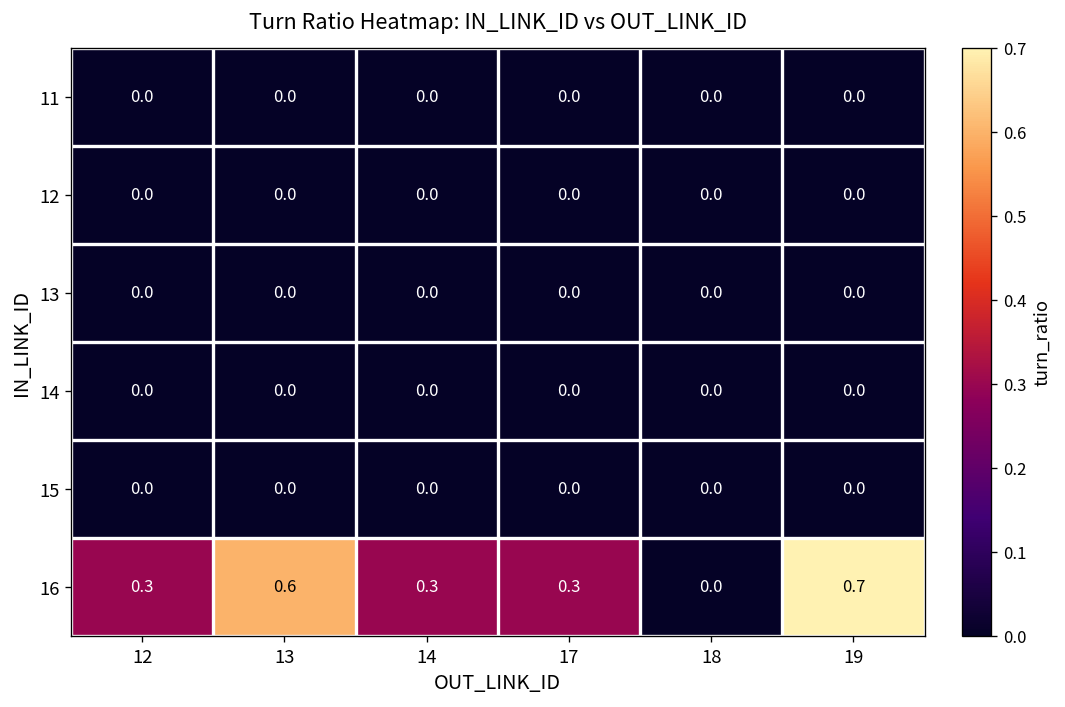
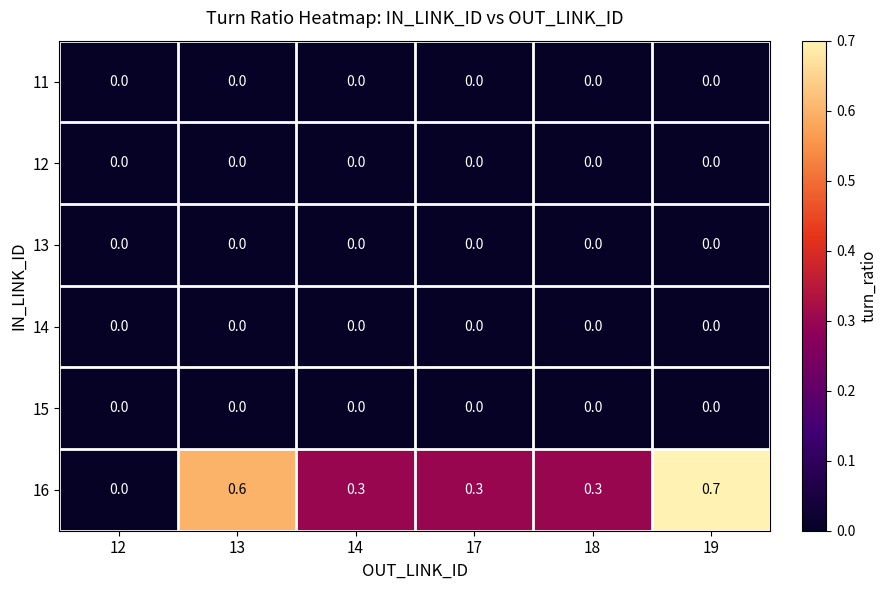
  {
    "11": {
      "12": 0.0,
      "13": 0.0,
      "14": 0.0,
      "17": 0.0,
      "18": 0.0,
      "19": 0.0
    },
    "12": {
      "12": 0.0,
      "13": 0.0,
      "14": 0.0,
      "17": 0.0,
      "18": 0.0,
      "19": 0.0
    },
    "13": {
      "12": 0.0,
      "13": 0.0,
      "14": 0.0,
      "17": 0.0,
      "18": 0.0,
      "19": 0.0
    },
    "14": {
      "12": 0.0,
      "13": 0.0,
      "14": 0.0,
      "17": 0.0,
      "18": 0.0,
      "19": 0.0
    },
    "15": {
      "12": 0.0,
      "13": 0.0,
      "14": 0.0,
      "17": 0.0,
      "18": 0.0,
      "19": 0.0
    },
    "16": {
-     "12": 0.3,
+     "12": 0.0,
      "13": 0.6,
      "14": 0.3,
      "17": 0.3,
-     "18": 0.0,
+     "18": 0.3,
      "19": 0.7
    }
  }
